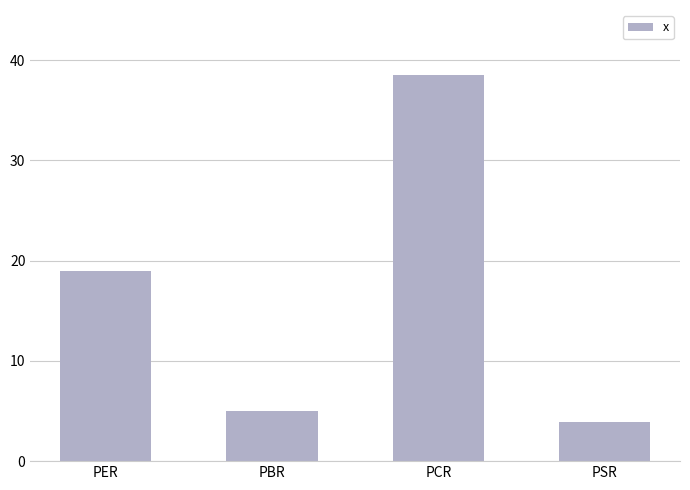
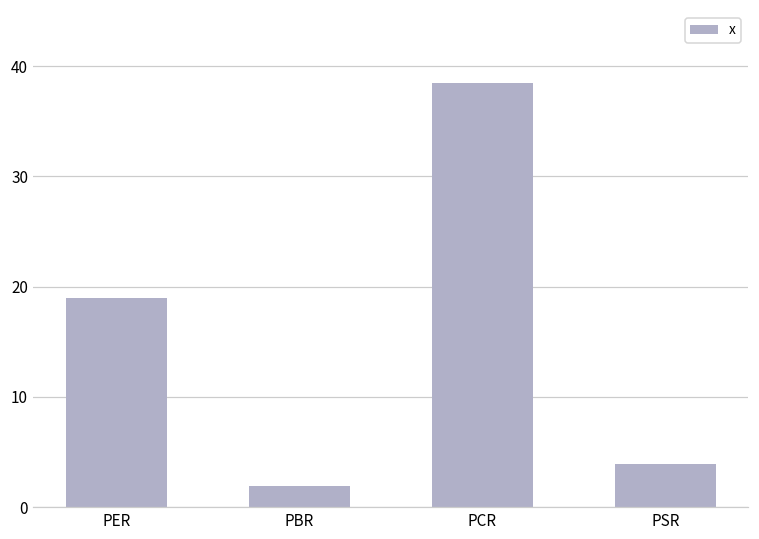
  {
    "PER": 19.0,
-   "PBR": 5.0,
+   "PBR": 1.9,
    "PCR": 38.5,
    "PSR": 3.9
  }
